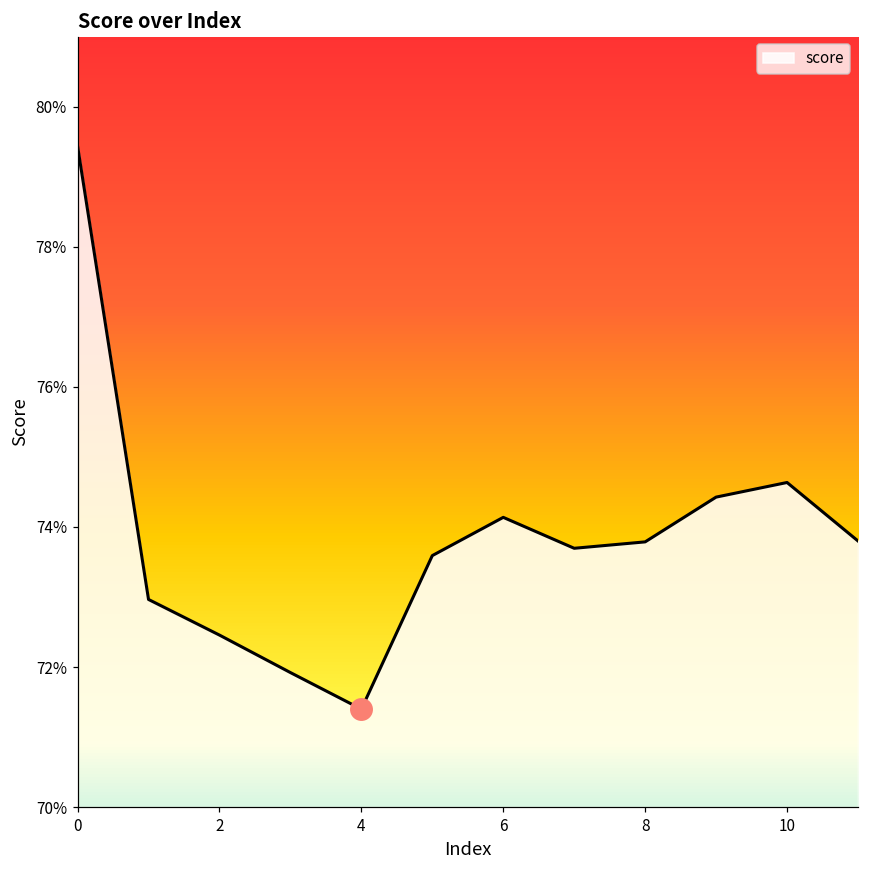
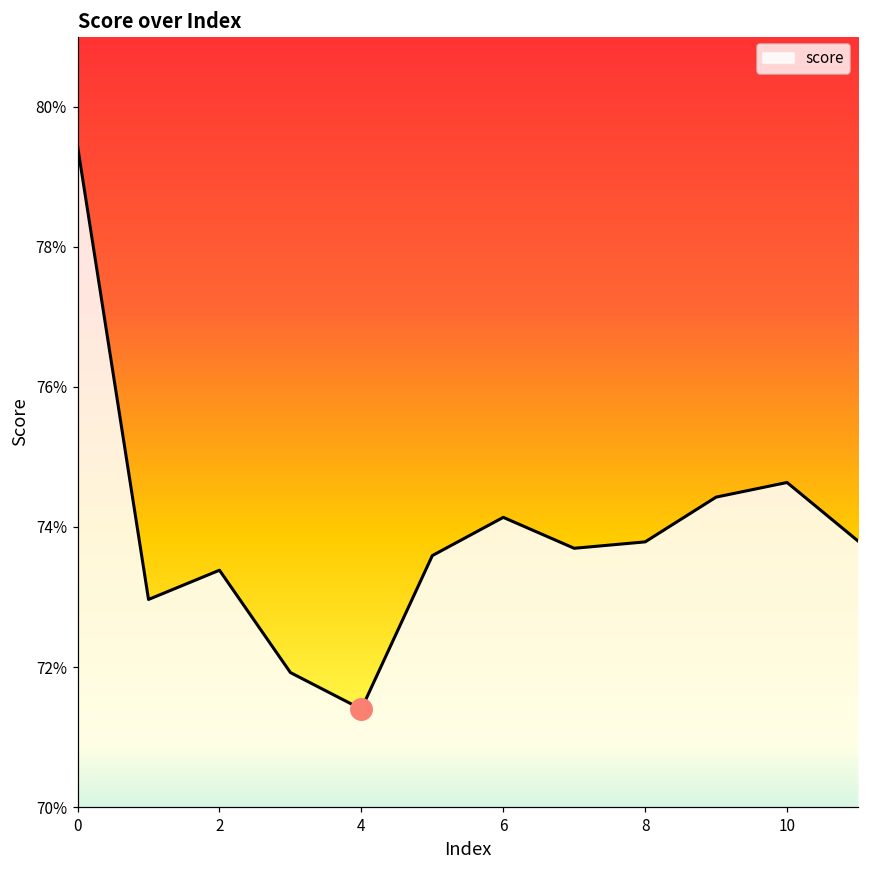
  {
    "score": {
      "0": "79.4%",
-     "2": "72.5%",
+     "2": "73.4%",
      "6": "74.1%",
      "8": "73.8%",
      "10": "74.6%"
    }
  }
